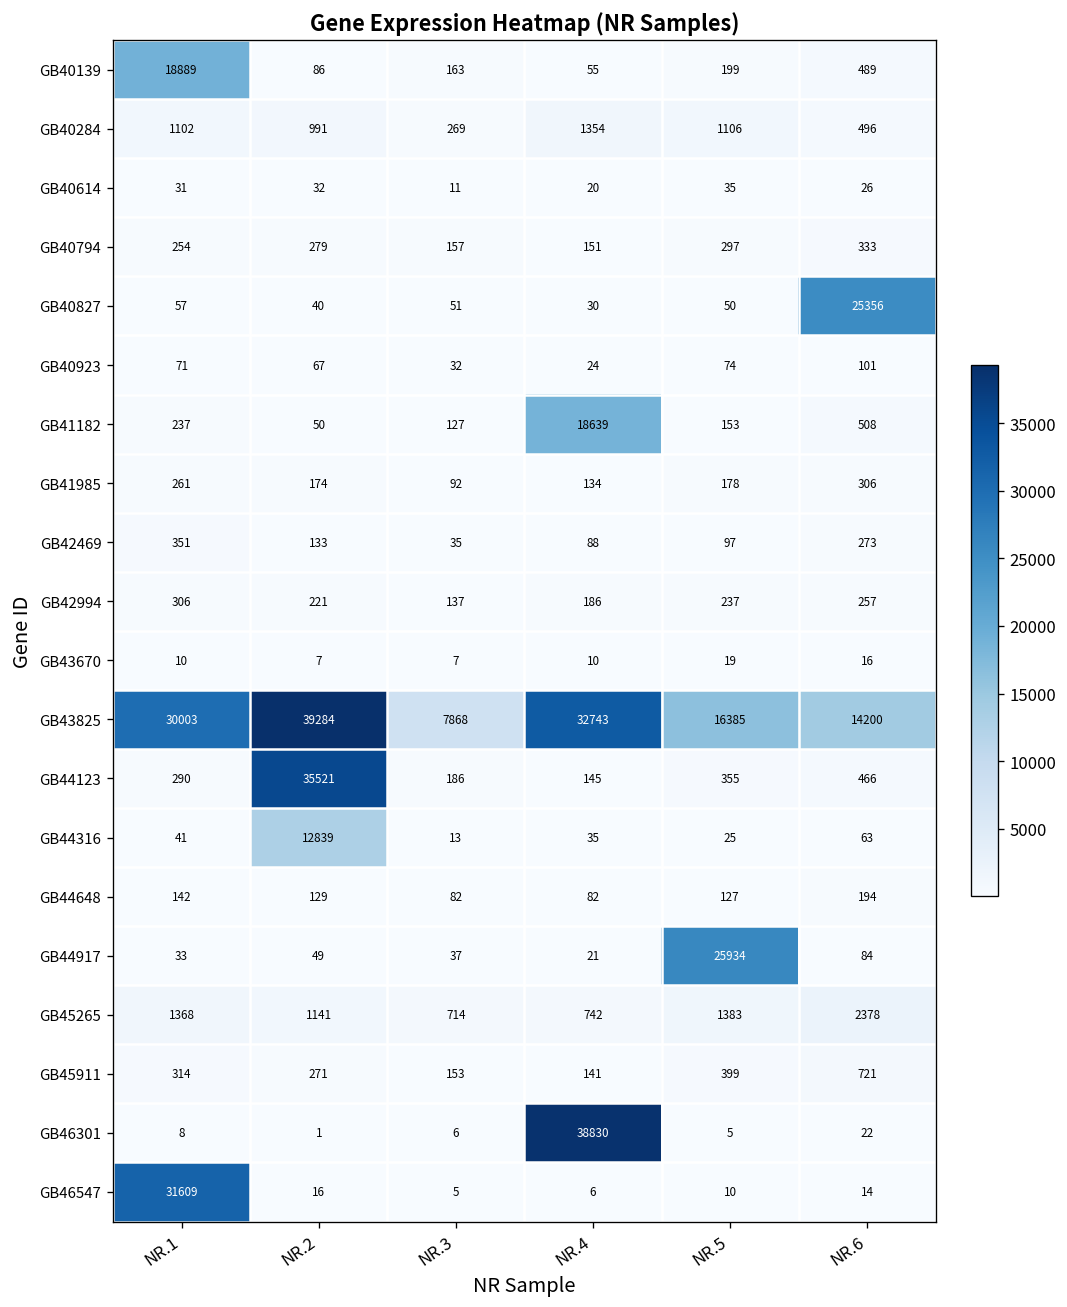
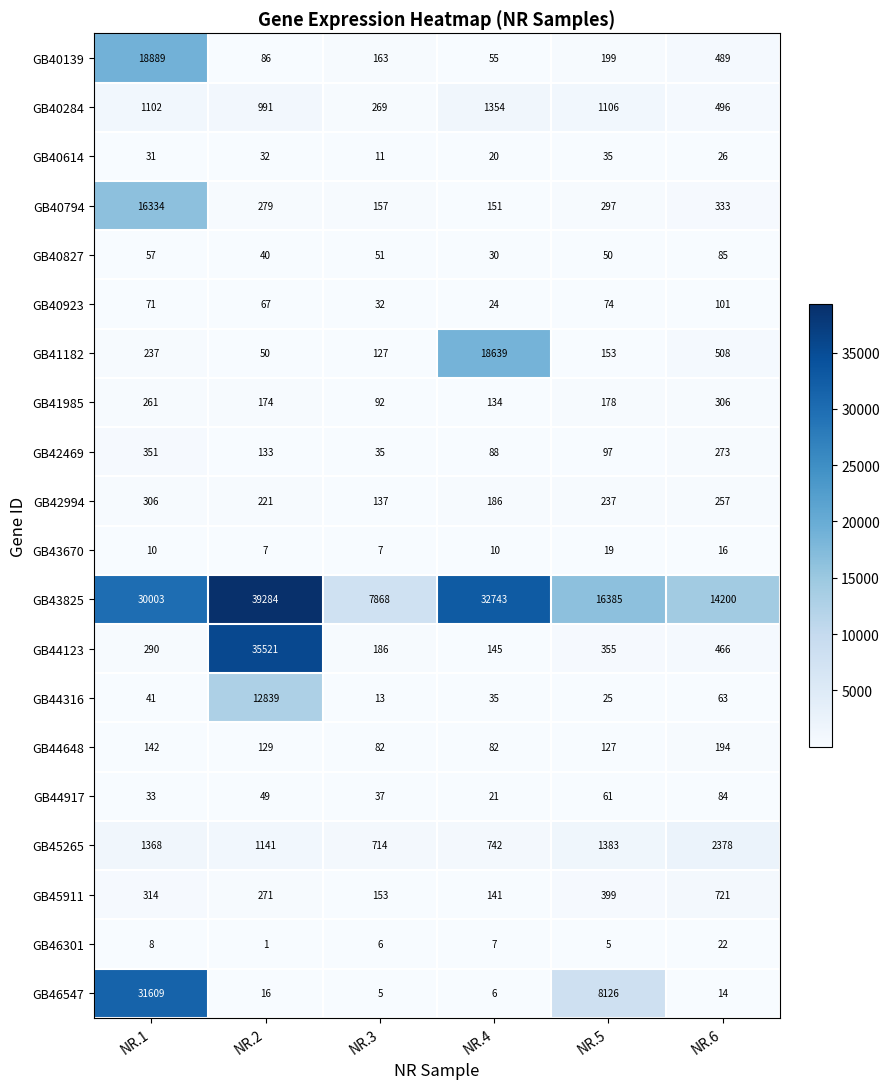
  {
    "GB40139": {
      "NR.1": 18889,
      "NR.2": 86,
      "NR.3": 163,
      "NR.4": 55,
      "NR.5": 199,
      "NR.6": 489
    },
    "GB40284": {
      "NR.1": 1102,
      "NR.2": 991,
      "NR.3": 269,
      "NR.4": 1354,
      "NR.5": 1106,
      "NR.6": 496
    },
    "GB40614": {
      "NR.1": 31,
      "NR.2": 32,
      "NR.3": 11,
      "NR.4": 20,
      "NR.5": 35,
      "NR.6": 26
    },
    "GB40794": {
-     "NR.1": 254,
+     "NR.1": 16334,
      "NR.2": 279,
      "NR.3": 157,
      "NR.4": 151,
      "NR.5": 297,
      "NR.6": 333
    },
    "GB40827": {
      "NR.1": 57,
      "NR.2": 40,
      "NR.3": 51,
      "NR.4": 30,
      "NR.5": 50,
-     "NR.6": 25356
+     "NR.6": 85
    },
    "GB40923": {
      "NR.1": 71,
      "NR.2": 67,
      "NR.3": 32,
      "NR.4": 24,
      "NR.5": 74,
      "NR.6": 101
    },
    "GB41182": {
      "NR.1": 237,
      "NR.2": 50,
      "NR.3": 127,
      "NR.4": 18639,
      "NR.5": 153,
      "NR.6": 508
    },
    "GB41985": {
      "NR.1": 261,
      "NR.2": 174,
      "NR.3": 92,
      "NR.4": 134,
      "NR.5": 178,
      "NR.6": 306
    },
    "GB42469": {
      "NR.1": 351,
      "NR.2": 133,
      "NR.3": 35,
      "NR.4": 88,
      "NR.5": 97,
      "NR.6": 273
    },
    "GB42994": {
      "NR.1": 306,
      "NR.2": 221,
      "NR.3": 137,
      "NR.4": 186,
      "NR.5": 237,
      "NR.6": 257
    },
    "GB43670": {
      "NR.1": 10,
      "NR.2": 7,
      "NR.3": 7,
      "NR.4": 10,
      "NR.5": 19,
      "NR.6": 16
    },
    "GB43825": {
      "NR.1": 30003,
      "NR.2": 39284,
      "NR.3": 7868,
      "NR.4": 32743,
      "NR.5": 16385,
      "NR.6": 14200
    },
    "GB44123": {
      "NR.1": 290,
      "NR.2": 35521,
      "NR.3": 186,
      "NR.4": 145,
      "NR.5": 355,
      "NR.6": 466
    },
    "GB44316": {
      "NR.1": 41,
      "NR.2": 12839,
      "NR.3": 13,
      "NR.4": 35,
      "NR.5": 25,
      "NR.6": 63
    },
    "GB44648": {
      "NR.1": 142,
      "NR.2": 129,
      "NR.3": 82,
      "NR.4": 82,
      "NR.5": 127,
      "NR.6": 194
    },
    "GB44917": {
      "NR.1": 33,
      "NR.2": 49,
      "NR.3": 37,
      "NR.4": 21,
-     "NR.5": 25934,
+     "NR.5": 61,
      "NR.6": 84
    },
    "GB45265": {
      "NR.1": 1368,
      "NR.2": 1141,
      "NR.3": 714,
      "NR.4": 742,
      "NR.5": 1383,
      "NR.6": 2378
    },
    "GB45911": {
      "NR.1": 314,
      "NR.2": 271,
      "NR.3": 153,
      "NR.4": 141,
      "NR.5": 399,
      "NR.6": 721
    },
    "GB46301": {
      "NR.1": 8,
      "NR.2": 1,
      "NR.3": 6,
-     "NR.4": 38830,
+     "NR.4": 7,
      "NR.5": 5,
      "NR.6": 22
    },
    "GB46547": {
      "NR.1": 31609,
      "NR.2": 16,
      "NR.3": 5,
      "NR.4": 6,
-     "NR.5": 10,
+     "NR.5": 8126,
      "NR.6": 14
    }
  }
